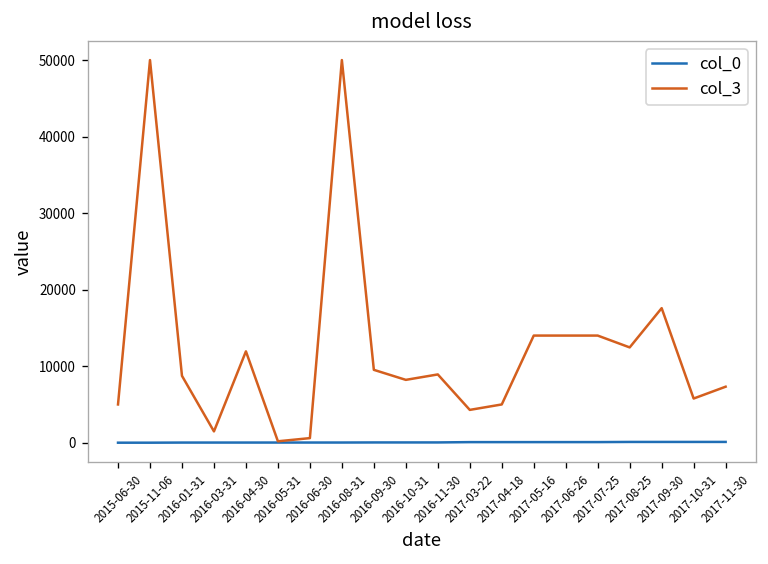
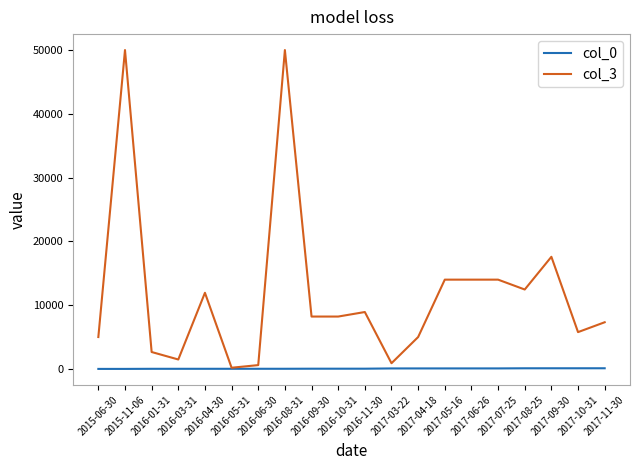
  {
    "col_0": {
      "2015-06-30": 0,
      "2015-11-06": 0,
      "2016-01-31": 0,
      "2016-03-31": 0,
      "2016-04-30": 0,
      "2016-06-30": 0,
      "2016-08-31": 0,
      "2016-09-30": 0,
      "2016-10-31": 0,
      "2016-11-30": 0,
      "2017-03-22": 0,
      "2017-04-18": 0,
      "2017-05-16": 0,
      "2017-06-26": 0,
      "2017-07-25": 0,
      "2017-08-25": 0,
      "2017-09-30": 0,
      "2017-10-31": 0,
      "2017-11-30": 0
    },
    "col_3": {
      "2015-06-30": 5000,
      "2015-11-06": 50000,
-     "2016-01-31": 9000,
+     "2016-01-31": 3000,
      "2016-03-31": 1000,
      "2016-04-30": 12000,
      "2016-06-30": 1000,
      "2016-08-31": 50000,
-     "2016-09-30": 10000,
+     "2016-09-30": 8000,
      "2016-10-31": 8000,
      "2016-11-30": 9000,
-     "2017-03-22": 4000,
+     "2017-03-22": 1000,
      "2017-04-18": 5000,
      "2017-05-16": 14000,
      "2017-06-26": 14000,
      "2017-07-25": 14000,
      "2017-08-25": 12000,
      "2017-09-30": 18000,
      "2017-10-31": 6000,
      "2017-11-30": 7000
    }
  }
